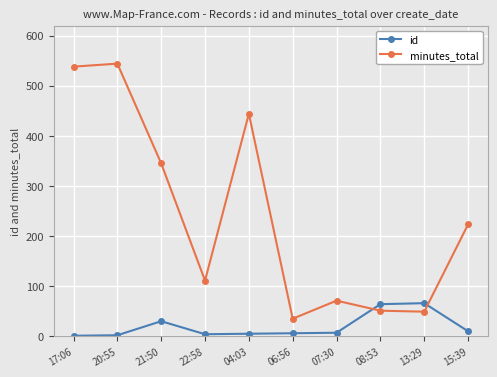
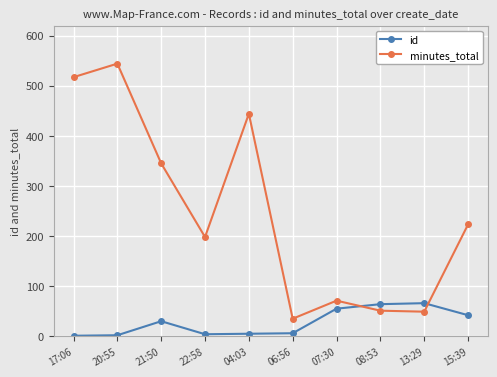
  {
    "id": {
      "17:06": 0,
      "20:55": 0,
      "21:50": 30,
      "22:58": 0,
      "04:03": 10,
      "06:56": 10,
-     "07:30": 10,
+     "07:30": 60,
      "08:53": 60,
      "13:29": 70,
-     "15:39": 10
+     "15:39": 40
    },
    "minutes_total": {
-     "17:06": 540,
+     "17:06": 520,
      "20:55": 540,
      "21:50": 350,
-     "22:58": 110,
+     "22:58": 200,
      "04:03": 440,
      "06:56": 40,
      "07:30": 70,
      "08:53": 50,
      "13:29": 50,
      "15:39": 220
    }
  }
